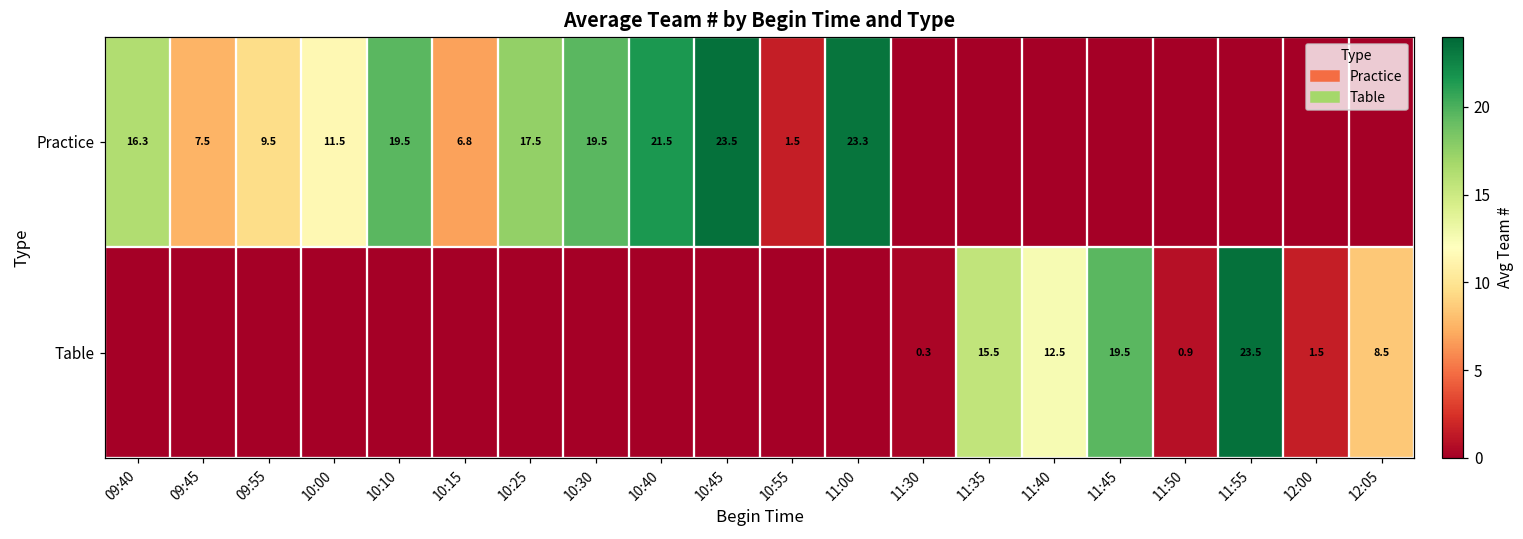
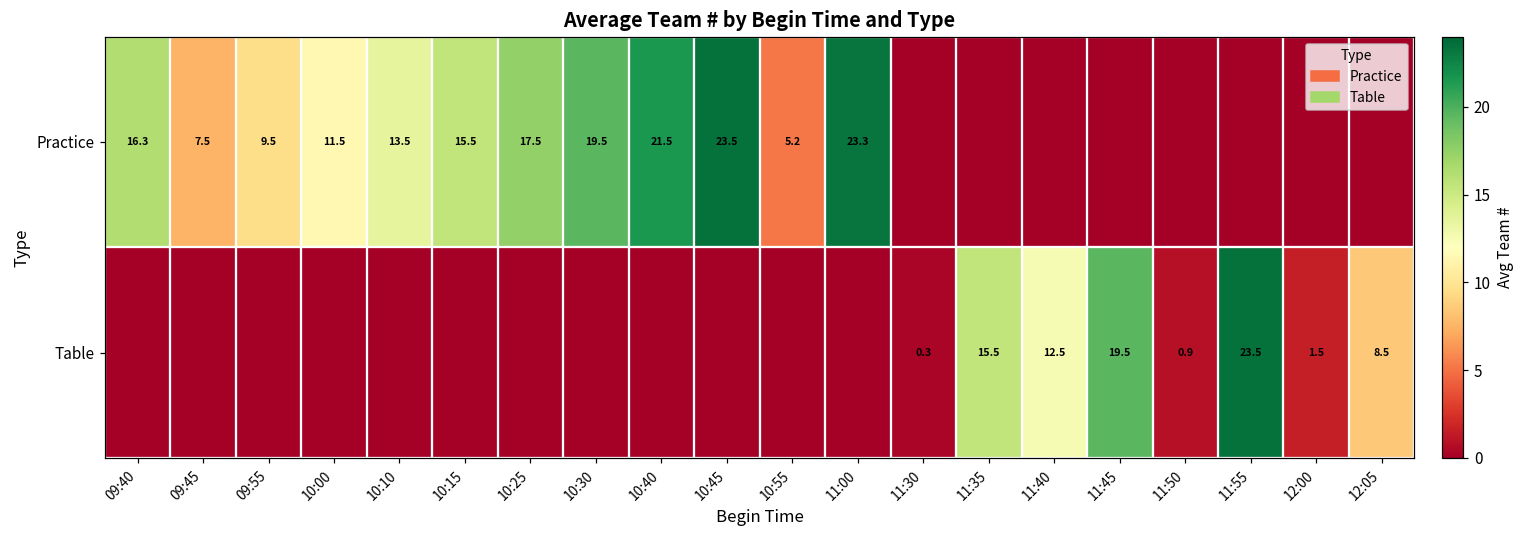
  {
    "Practice": {
      "09:40": 16.3,
      "09:45": 7.5,
      "09:55": 9.5,
      "10:00": 11.5,
-     "10:10": 19.5,
-     "10:15": 6.8,
+     "10:10": 13.5,
+     "10:15": 15.5,
      "10:25": 17.5,
      "10:30": 19.5,
      "10:40": 21.5,
      "10:45": 23.5,
-     "10:55": 1.5,
+     "10:55": 5.2,
      "11:00": 23.3
    },
    "Table": {
      "11:30": 0.3,
      "11:35": 15.5,
      "11:40": 12.5,
      "11:45": 19.5,
      "11:50": 0.9,
      "11:55": 23.5,
      "12:00": 1.5,
      "12:05": 8.5
    }
  }
